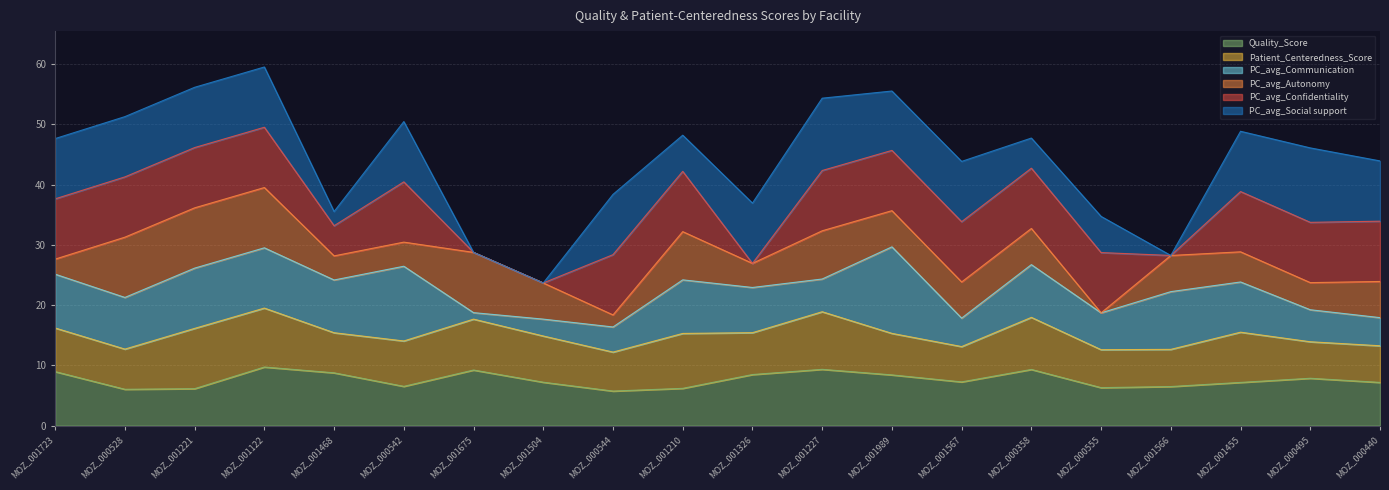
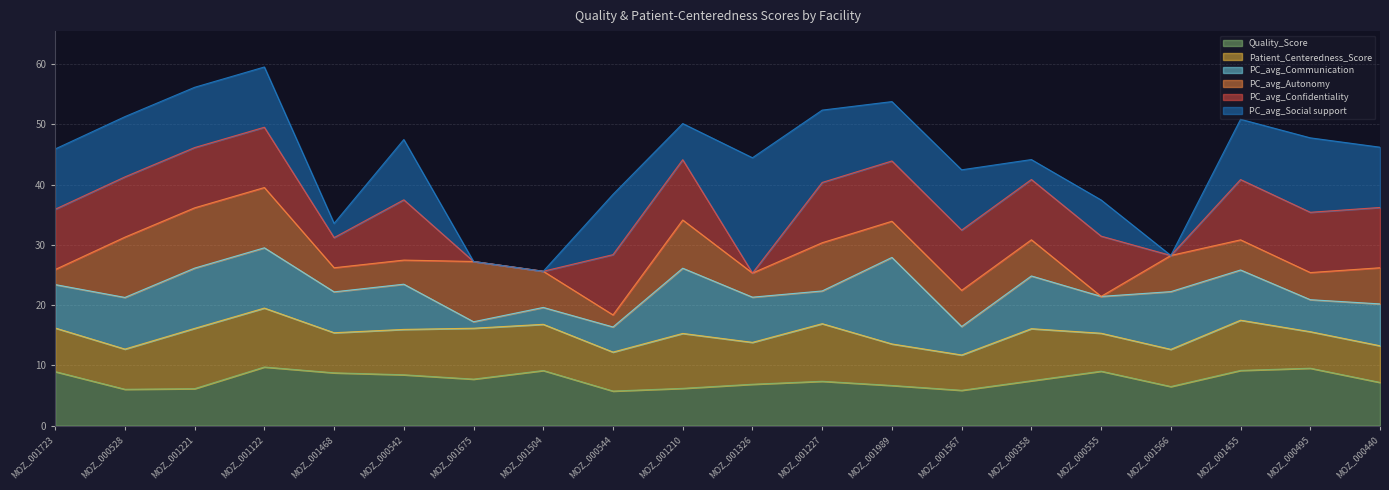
  {
    "Quality_Score": {
      "MOZ_001723": 9,
      "MOZ_000528": 6,
      "MOZ_001221": 6,
      "MOZ_001122": 10,
      "MOZ_001468": 9,
-     "MOZ_000542": 7,
-     "MOZ_001675": 9,
-     "MOZ_001504": 7,
+     "MOZ_000542": 8,
+     "MOZ_001675": 8,
+     "MOZ_001504": 9,
      "MOZ_000544": 6,
      "MOZ_001210": 6,
-     "MOZ_001326": 8,
-     "MOZ_001227": 9,
-     "MOZ_001989": 8,
-     "MOZ_001567": 7,
-     "MOZ_000358": 9,
-     "MOZ_000555": 6,
+     "MOZ_001326": 7,
+     "MOZ_001227": 7,
+     "MOZ_001989": 7,
+     "MOZ_001567": 6,
+     "MOZ_000358": 7,
+     "MOZ_000555": 9,
      "MOZ_001566": 6,
-     "MOZ_001455": 7,
-     "MOZ_000495": 8,
+     "MOZ_001455": 9,
+     "MOZ_000495": 10,
      "MOZ_000440": 7
    },
    "PC_avg_Communication": {
-     "MOZ_001723": 9,
+     "MOZ_001723": 7,
      "MOZ_000528": 9,
      "MOZ_001221": 10,
      "MOZ_001122": 10,
-     "MOZ_001468": 9,
-     "MOZ_000542": 12,
+     "MOZ_001468": 7,
+     "MOZ_000542": 8,
      "MOZ_001675": 1,
      "MOZ_001504": 3,
      "MOZ_000544": 4,
-     "MOZ_001210": 9,
+     "MOZ_001210": 11,
      "MOZ_001326": 8,
      "MOZ_001227": 5,
      "MOZ_001989": 14,
      "MOZ_001567": 5,
      "MOZ_000358": 9,
      "MOZ_001566": 10,
      "MOZ_001455": 8,
      "MOZ_000495": 5,
-     "MOZ_000440": 5
+     "MOZ_000440": 7
    },
    "PC_avg_Social support": {
      "MOZ_001723": 10,
      "MOZ_000528": 10,
      "MOZ_001221": 10,
      "MOZ_001122": 10,
      "MOZ_001468": 2,
      "MOZ_000542": 10,
      "MOZ_000544": 10,
      "MOZ_001210": 6,
-     "MOZ_001326": 10,
+     "MOZ_001326": 19,
      "MOZ_001227": 12,
      "MOZ_001989": 10,
      "MOZ_001567": 10,
-     "MOZ_000358": 5,
+     "MOZ_000358": 3,
      "MOZ_000555": 6,
      "MOZ_000495": 12,
      "MOZ_000440": 10
    }
  }
